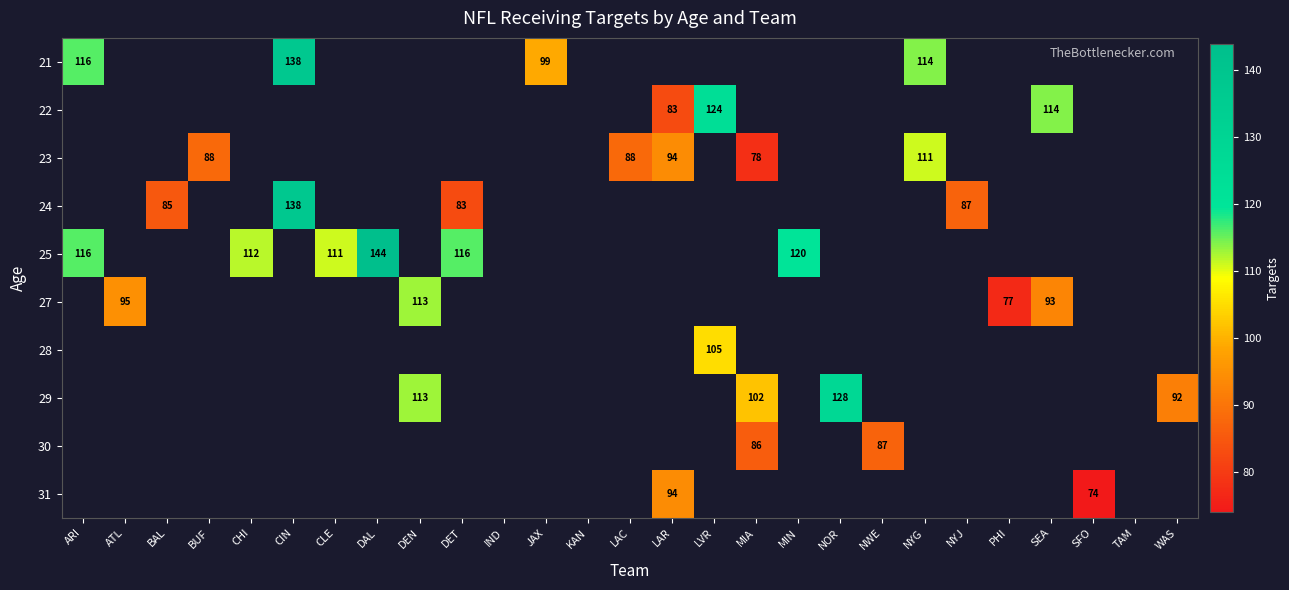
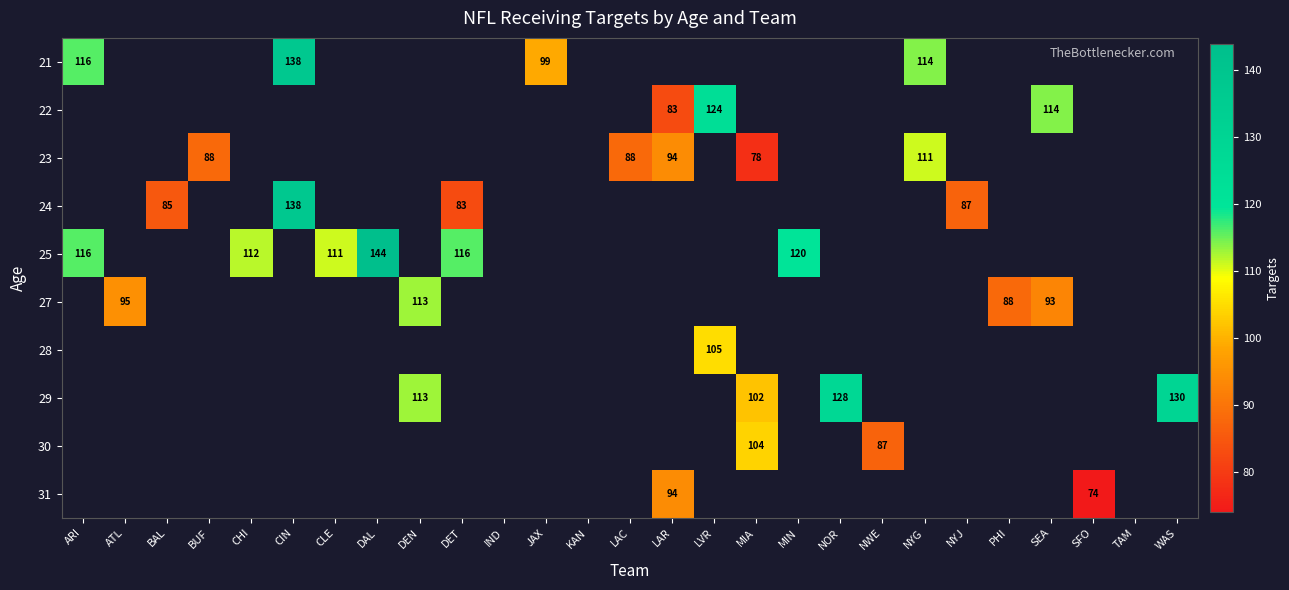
  {
    "21": {
      "ARI": 116,
      "CIN": 138,
      "JAX": 99,
      "NYG": 114
    },
    "22": {
      "LAR": 83,
      "LVR": 124,
      "SEA": 114
    },
    "23": {
      "BUF": 88,
      "LAC": 88,
      "LAR": 94,
      "MIA": 78,
      "NYG": 111
    },
    "24": {
      "BAL": 85,
      "CIN": 138,
      "DET": 83,
      "NYJ": 87
    },
    "25": {
      "ARI": 116,
      "CHI": 112,
      "CLE": 111,
      "DAL": 144,
      "DET": 116,
      "MIN": 120
    },
    "27": {
      "ATL": 95,
      "DEN": 113,
-     "PHI": 77,
+     "PHI": 88,
      "SEA": 93
    },
    "28": {
      "LVR": 105
    },
    "29": {
      "DEN": 113,
      "MIA": 102,
      "NOR": 128,
-     "WAS": 92
+     "WAS": 130
    },
    "30": {
-     "MIA": 86,
+     "MIA": 104,
      "NWE": 87
    },
    "31": {
      "LAR": 94,
      "SFO": 74
    }
  }
